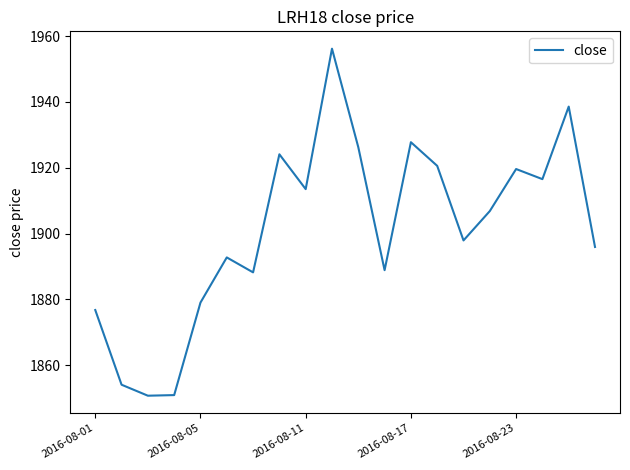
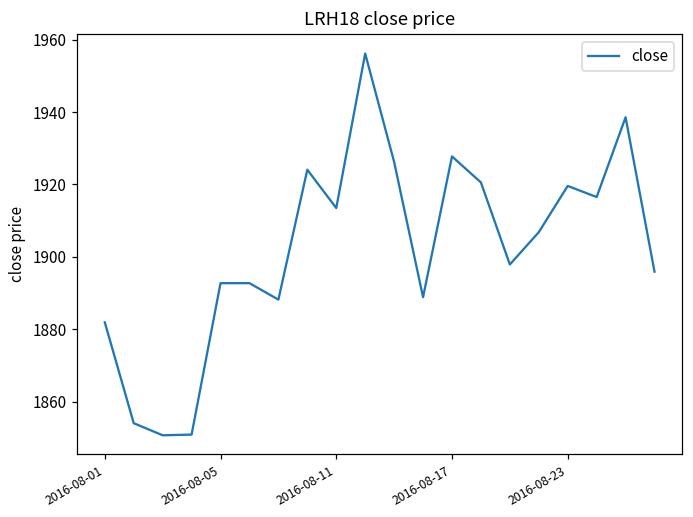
  {
-   "2016-08-01": 1877,
-   "2016-08-05": 1879,
+   "2016-08-01": 1882,
+   "2016-08-05": 1893,
    "2016-08-11": 1913,
    "2016-08-17": 1928,
    "2016-08-23": 1920
  }
